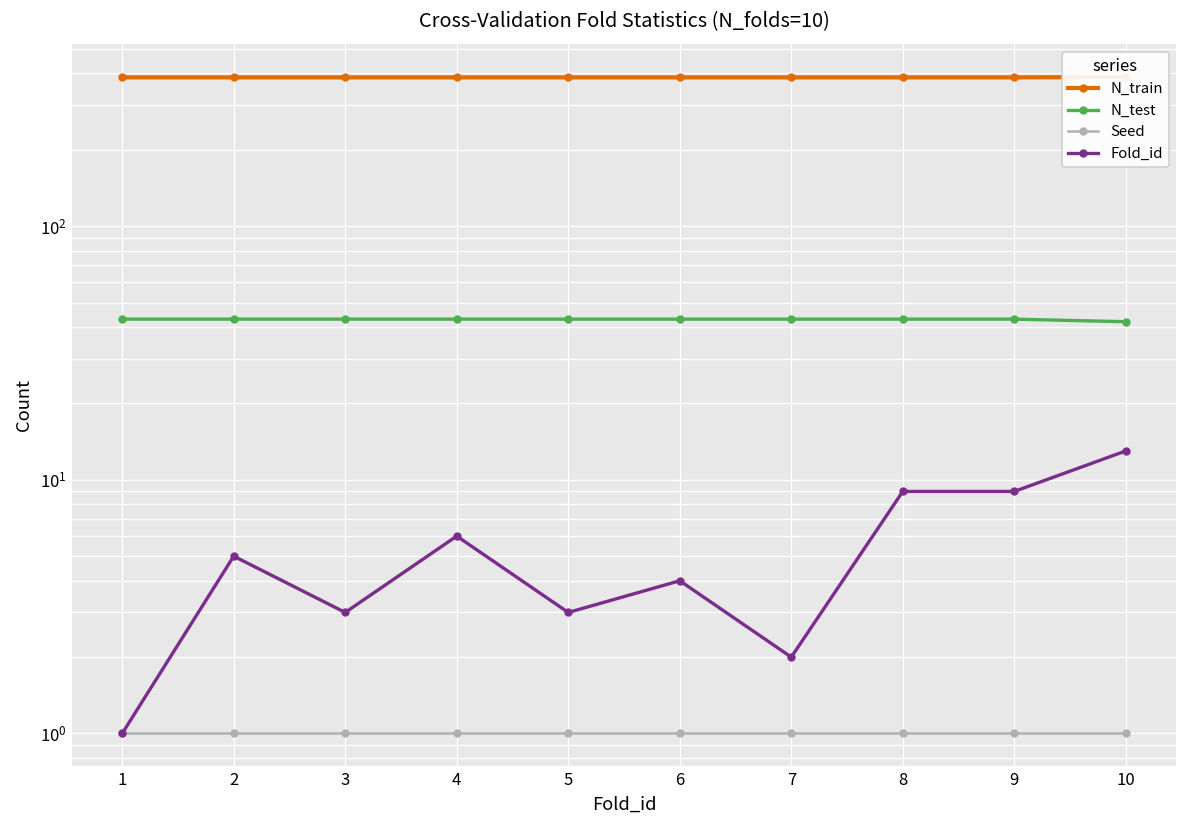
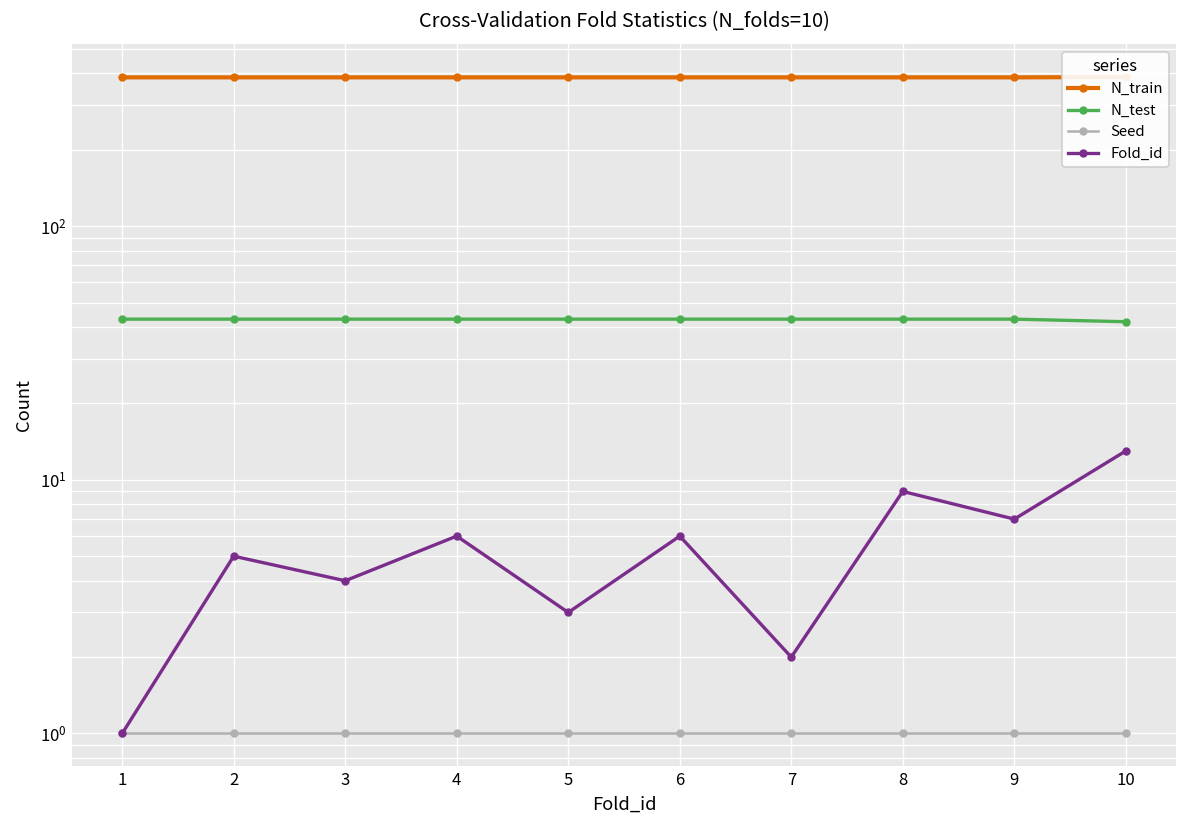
  {
    "N_train": {
      "1": 390,
      "2": 390,
      "3": 390,
      "4": 390,
      "5": 390,
      "6": 390,
      "7": 390,
      "8": 390,
      "9": 390
    },
    "N_test": {
      "1": 43,
      "2": 43,
      "3": 43,
      "4": 43,
      "5": 43,
      "6": 43,
      "7": 43,
      "8": 43,
      "9": 43,
      "10": 42
    },
    "Seed": {
      "2": 1,
      "3": 1,
      "4": 1,
      "5": 1,
      "6": 1,
      "7": 1,
      "8": 1,
      "9": 1,
      "10": 1
    },
    "Fold_id": {
      "2": 5,
-     "3": 3,
+     "3": 4,
      "4": 6,
      "5": 3,
-     "6": 4,
+     "6": 6,
      "7": 2,
      "8": 9,
-     "9": 9,
+     "9": 7,
      "10": 13
    }
  }
